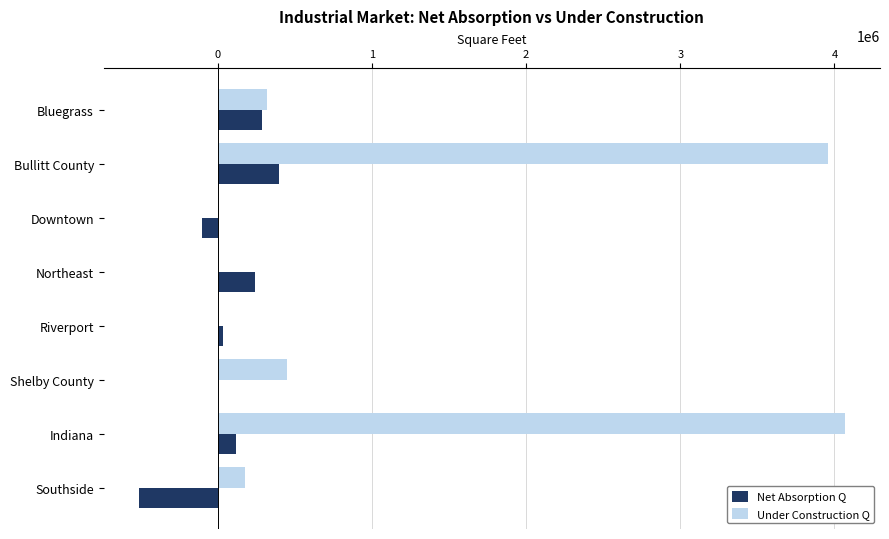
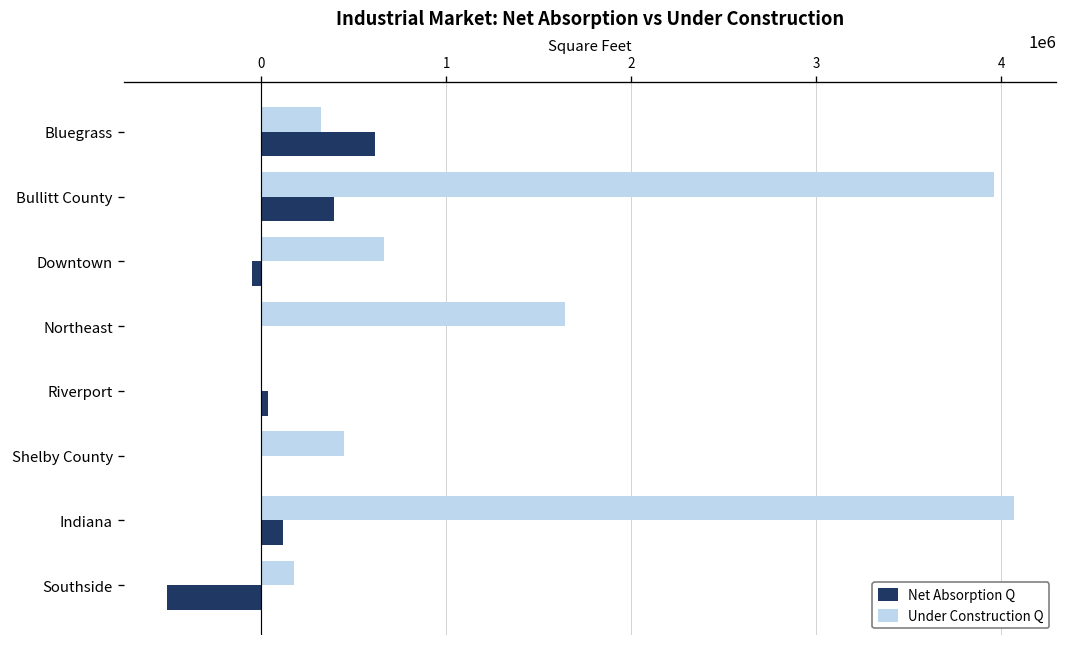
  {
    "Net Absorption Q": {
-     "Bluegrass": 280000,
+     "Bluegrass": 620000,
      "Bullitt County": 390000,
-     "Downtown": -100000,
-     "Northeast": 240000,
+     "Downtown": -50000,
+     "Northeast": 0,
      "Riverport": 40000,
      "Shelby County": 0,
      "Indiana": 120000,
      "Southside": -510000
    },
    "Under Construction Q": {
      "Bluegrass": 320000,
      "Bullitt County": 3960000,
-     "Downtown": 0,
-     "Northeast": 0,
+     "Downtown": 660000,
+     "Northeast": 1640000,
      "Riverport": 0,
      "Shelby County": 450000,
      "Indiana": 4070000,
      "Southside": 180000
    }
  }
